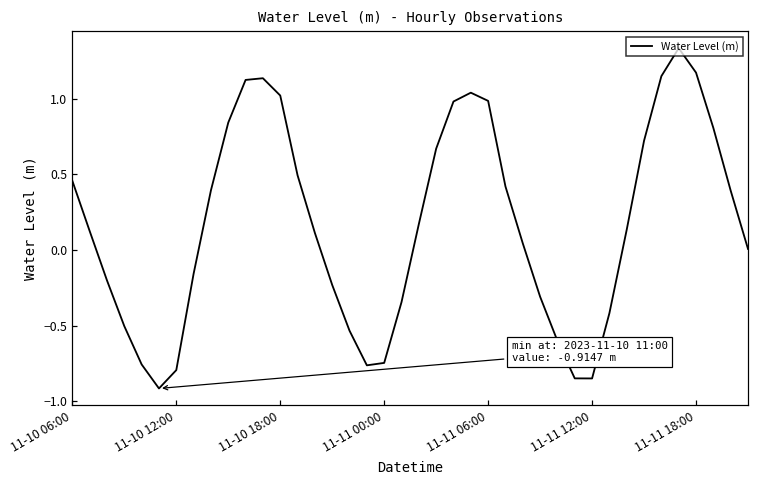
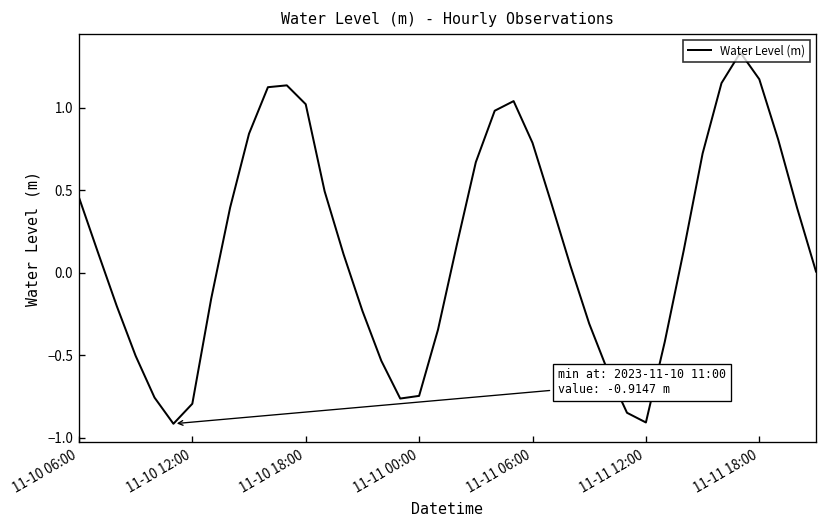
  {
    "11-10 06:00": 0.46,
    "11-10 18:00": 1.02,
-   "11-11 06:00": 0.99,
-   "11-11 12:00": -0.85,
+   "11-11 06:00": 0.79,
+   "11-11 12:00": -0.91,
    "11-11 18:00": 1.17
  }
